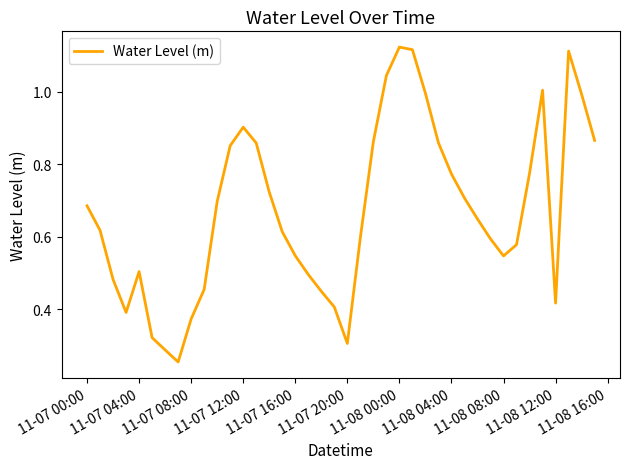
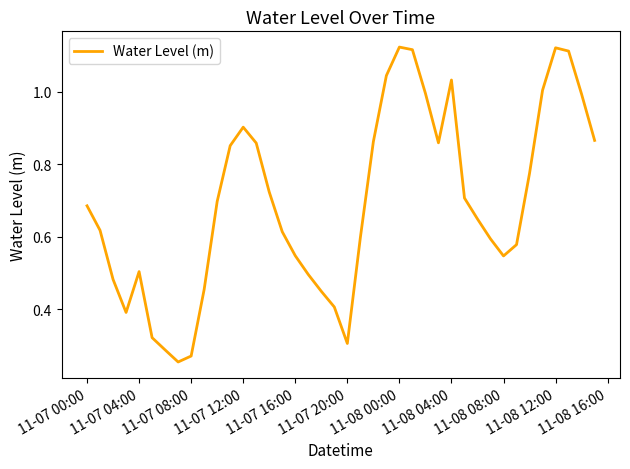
  {
    "11-07 00:00": 0.69,
    "11-07 04:00": 0.50,
-   "11-07 08:00": 0.37,
+   "11-07 08:00": 0.27,
    "11-07 12:00": 0.90,
    "11-07 16:00": 0.55,
    "11-07 20:00": 0.31,
    "11-08 00:00": 1.12,
-   "11-08 04:00": 0.77,
+   "11-08 04:00": 1.03,
    "11-08 08:00": 0.55,
-   "11-08 12:00": 0.42
+   "11-08 12:00": 1.12
  }
